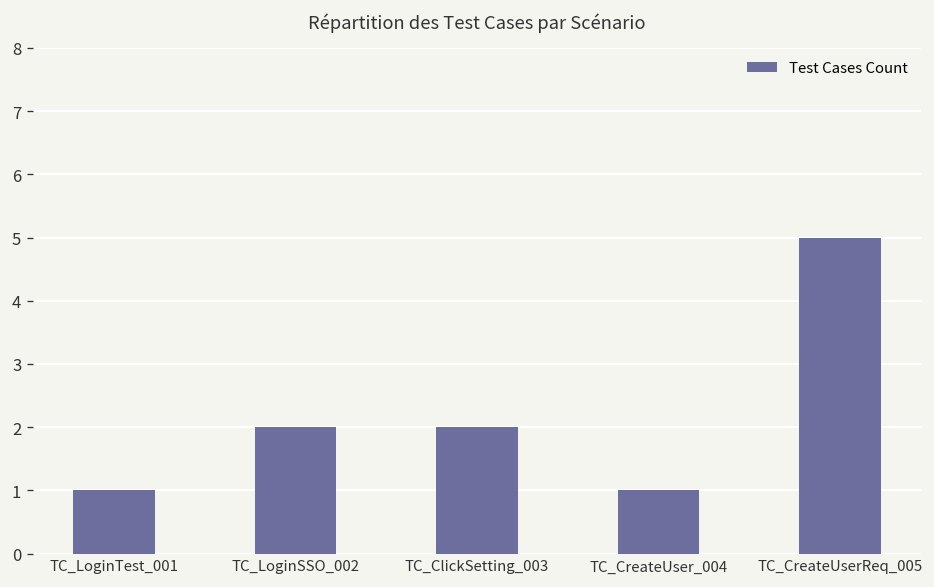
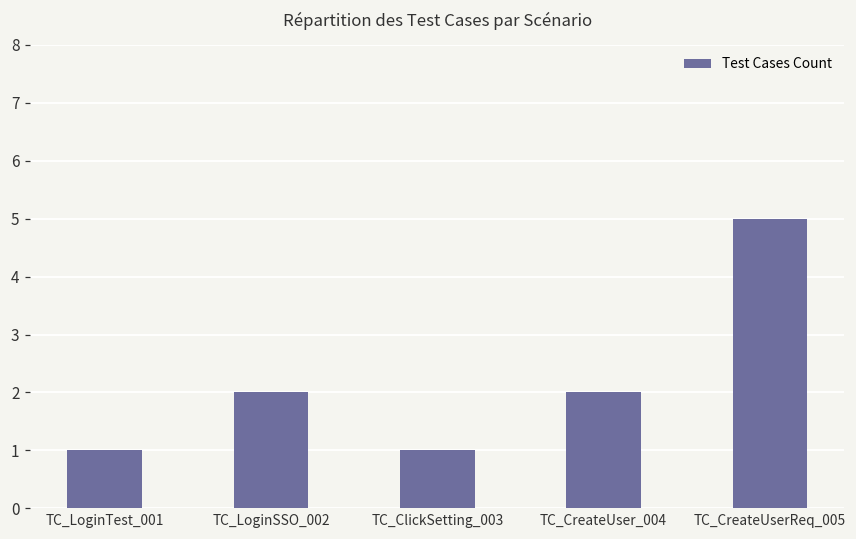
  {
    "TC_LoginTest_001": 1,
    "TC_LoginSSO_002": 2,
-   "TC_ClickSetting_003": 2,
-   "TC_CreateUser_004": 1,
+   "TC_ClickSetting_003": 1,
+   "TC_CreateUser_004": 2,
    "TC_CreateUserReq_005": 5
  }
